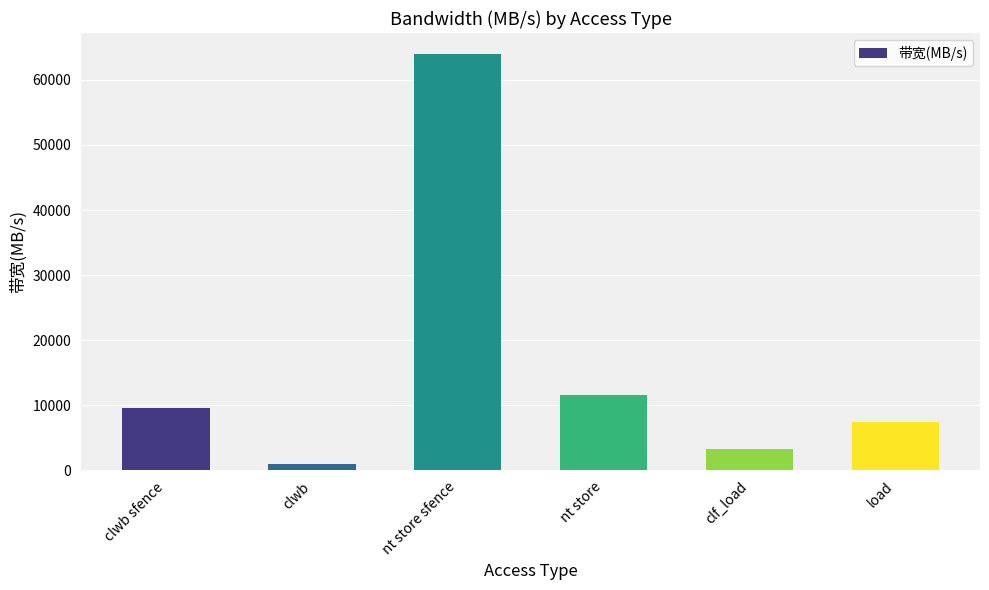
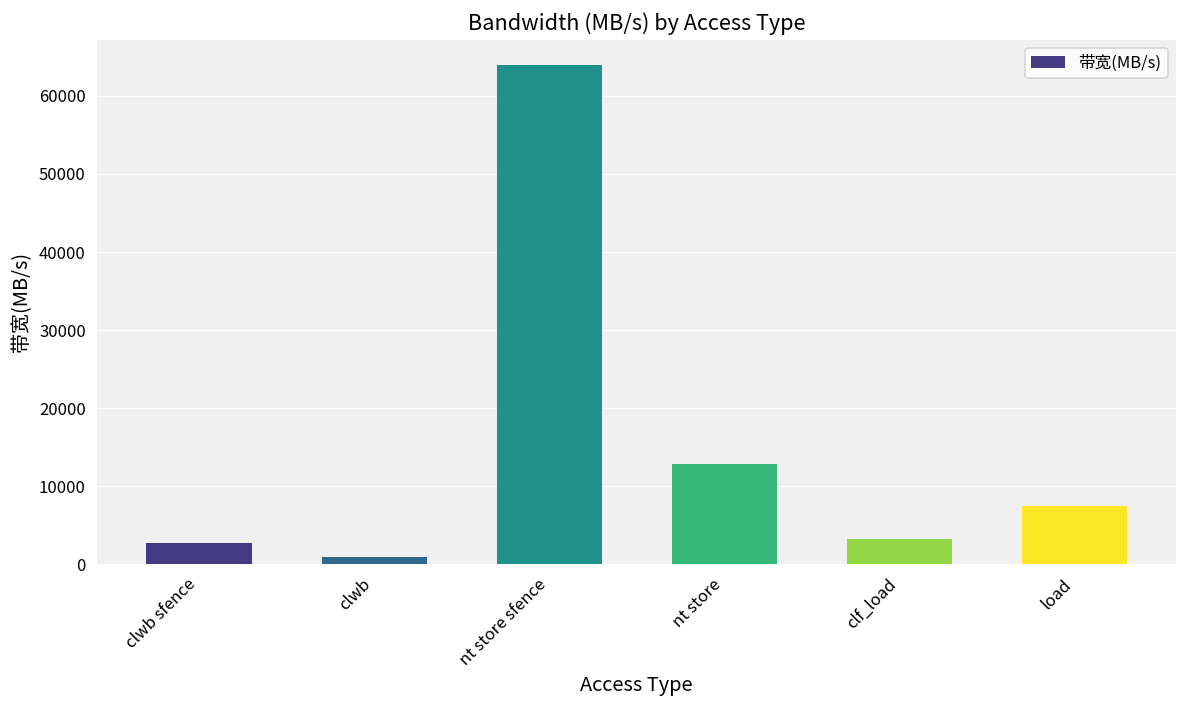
  {
-   "clwb sfence": 10000,
+   "clwb sfence": 3000,
    "clwb": 1000,
    "nt store sfence": 64000,
-   "nt store": 12000,
+   "nt store": 13000,
    "clf_load": 3000,
    "load": 7000
  }
